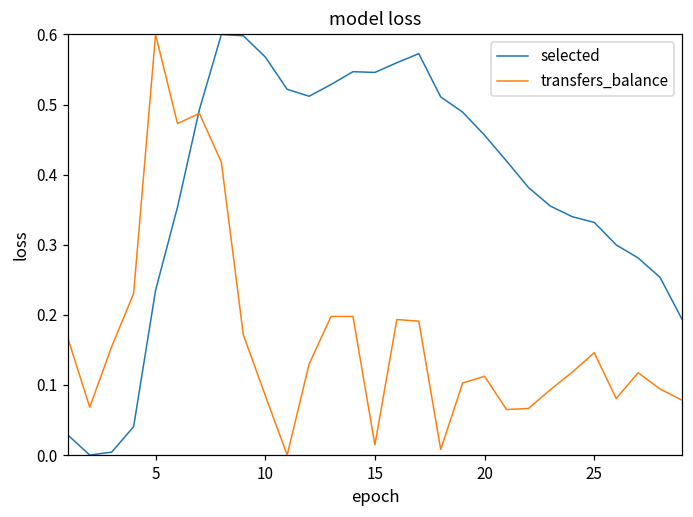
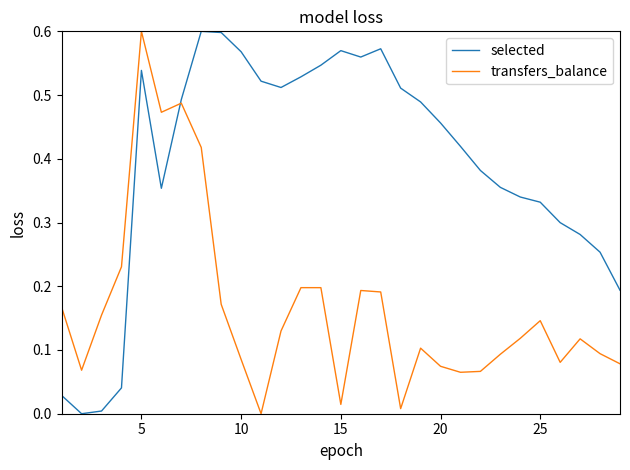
  {
    "selected": {
-     "5": 0.23,
+     "5": 0.54,
      "10": 0.57,
-     "15": 0.55,
+     "15": 0.57,
      "20": 0.46,
      "25": 0.33
    },
    "transfers_balance": {
      "5": 0.60,
      "10": 0.09,
      "15": 0.01,
-     "20": 0.11,
+     "20": 0.07,
      "25": 0.15
    }
  }
